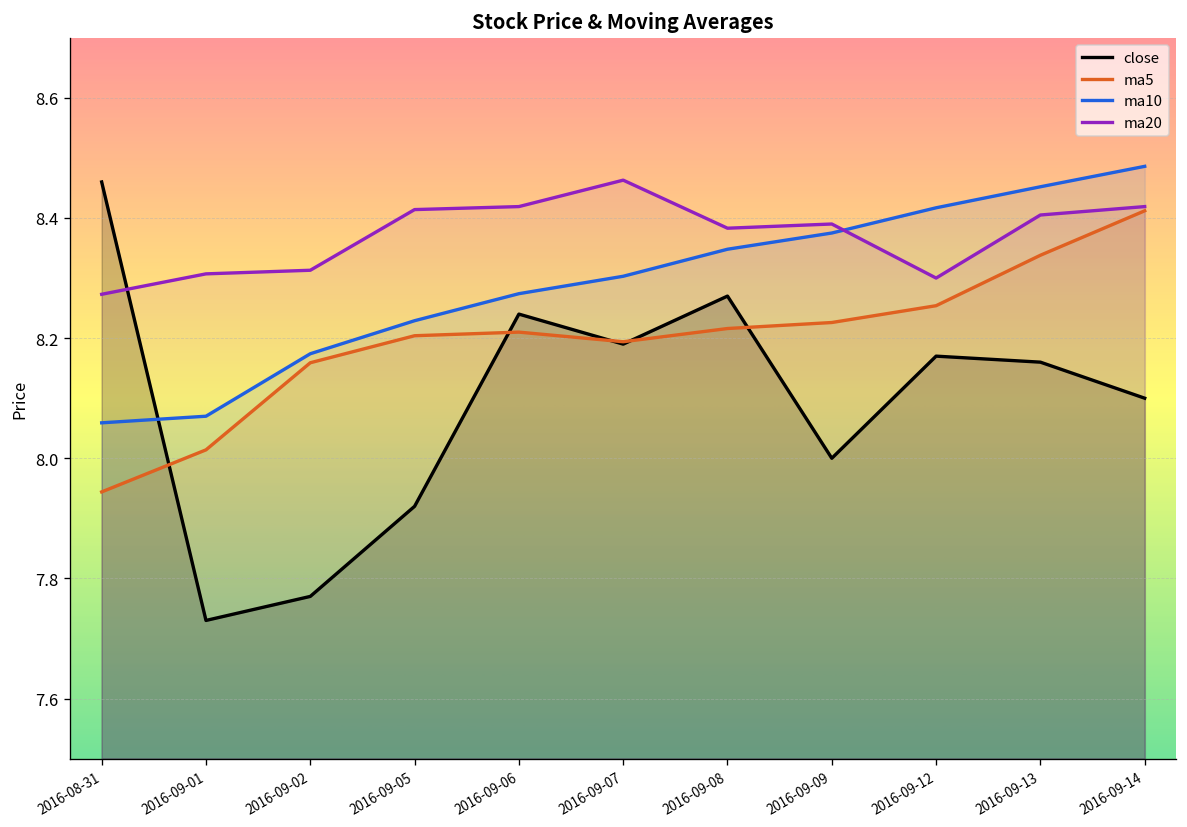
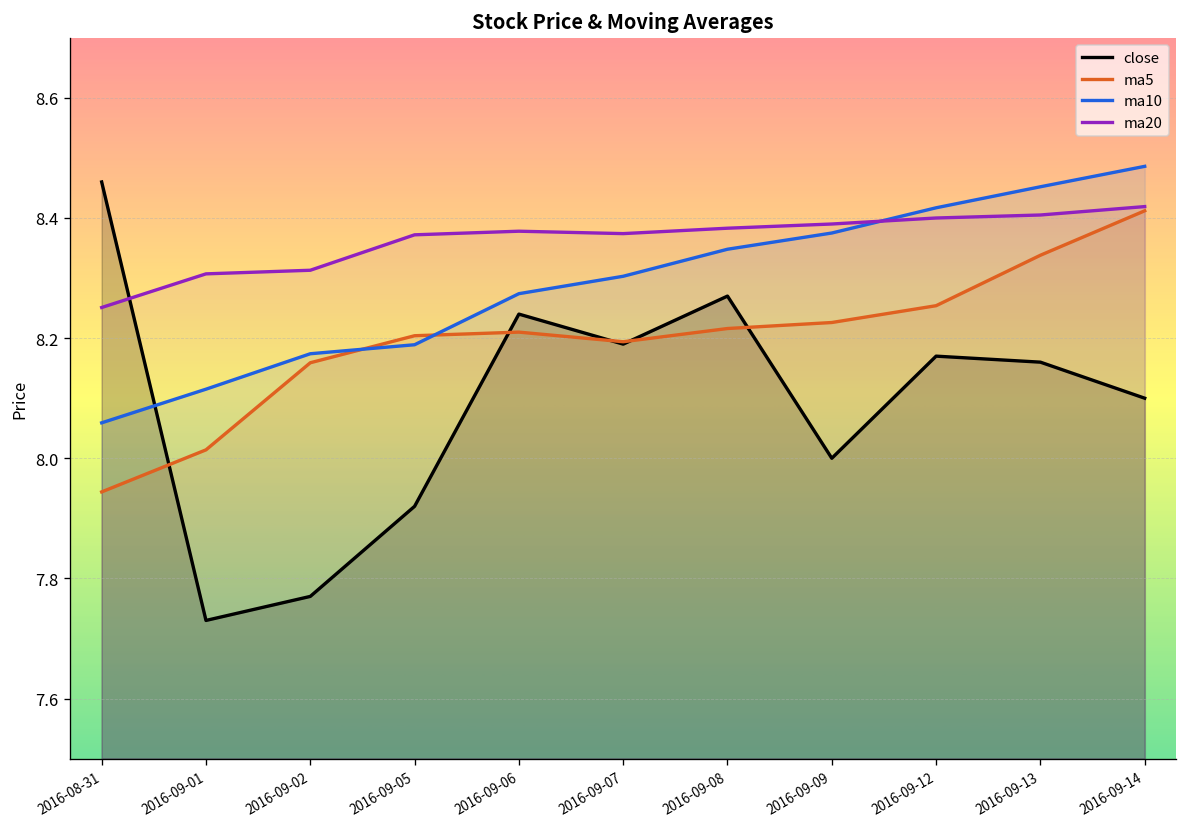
  {
    "close": {
      "2016-08-31": 8.46,
      "2016-09-01": 7.73,
      "2016-09-02": 7.77,
      "2016-09-05": 7.92,
      "2016-09-06": 8.24,
      "2016-09-08": 8.27,
      "2016-09-09": 8.00,
      "2016-09-12": 8.17,
      "2016-09-13": 8.16,
      "2016-09-14": 8.10
    },
    "ma5": {
      "2016-08-31": 7.94,
      "2016-09-01": 8.01,
      "2016-09-02": 8.16,
      "2016-09-05": 8.20,
      "2016-09-06": 8.21,
      "2016-09-08": 8.22,
      "2016-09-09": 8.23,
      "2016-09-12": 8.25,
      "2016-09-13": 8.34,
      "2016-09-14": 8.41
    },
    "ma10": {
      "2016-08-31": 8.06,
-     "2016-09-01": 8.07,
+     "2016-09-01": 8.12,
      "2016-09-02": 8.17,
-     "2016-09-05": 8.23,
+     "2016-09-05": 8.19,
      "2016-09-06": 8.27,
      "2016-09-07": 8.30,
      "2016-09-08": 8.35,
      "2016-09-09": 8.38,
      "2016-09-12": 8.42,
      "2016-09-13": 8.45,
      "2016-09-14": 8.49
    },
    "ma20": {
-     "2016-08-31": 8.27,
+     "2016-08-31": 8.25,
      "2016-09-01": 8.31,
      "2016-09-02": 8.31,
-     "2016-09-05": 8.41,
-     "2016-09-06": 8.42,
-     "2016-09-07": 8.46,
+     "2016-09-05": 8.37,
+     "2016-09-06": 8.38,
+     "2016-09-07": 8.37,
      "2016-09-08": 8.38,
      "2016-09-09": 8.39,
-     "2016-09-12": 8.3,
+     "2016-09-12": 8.4,
      "2016-09-13": 8.41,
      "2016-09-14": 8.42
    }
  }
